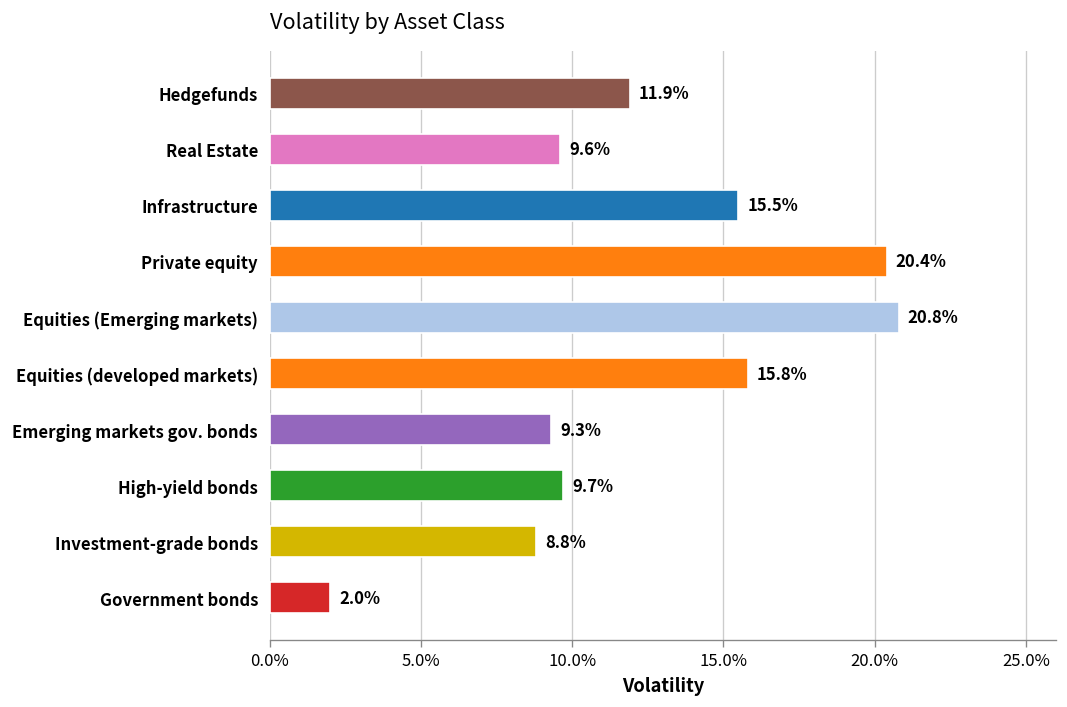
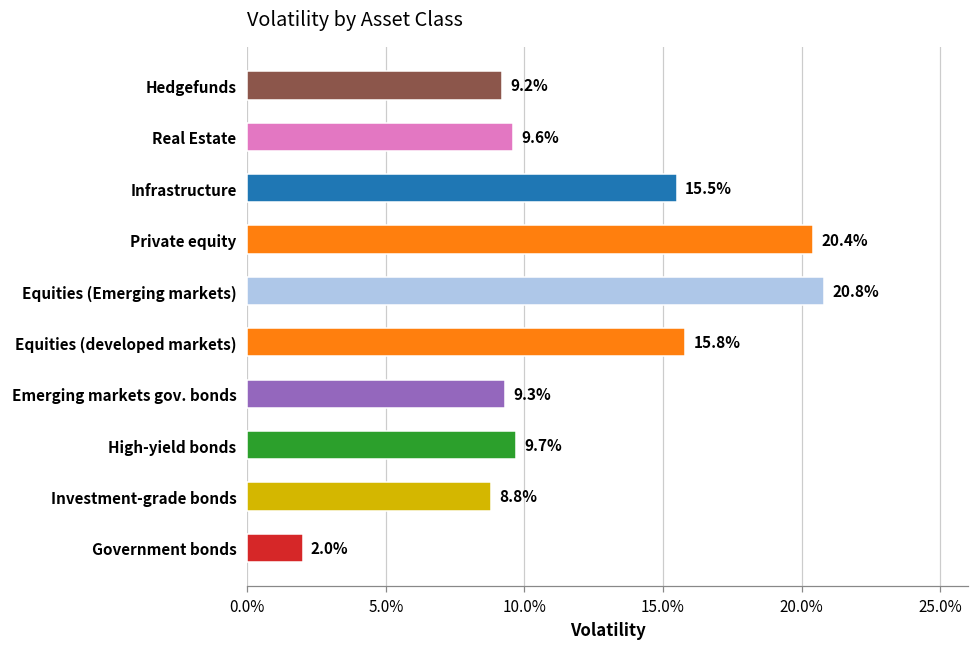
  {
-   "Hedgefunds": "11.9%",
+   "Hedgefunds": "9.2%",
    "Real Estate": "9.6%",
    "Infrastructure": "15.5%",
    "Private equity": "20.4%",
    "Equities (Emerging markets)": "20.8%",
    "Equities (developed markets)": "15.8%",
    "Emerging markets gov. bonds": "9.3%",
    "High-yield bonds": "9.7%",
    "Investment-grade bonds": "8.8%",
    "Government bonds": "2.0%"
  }
